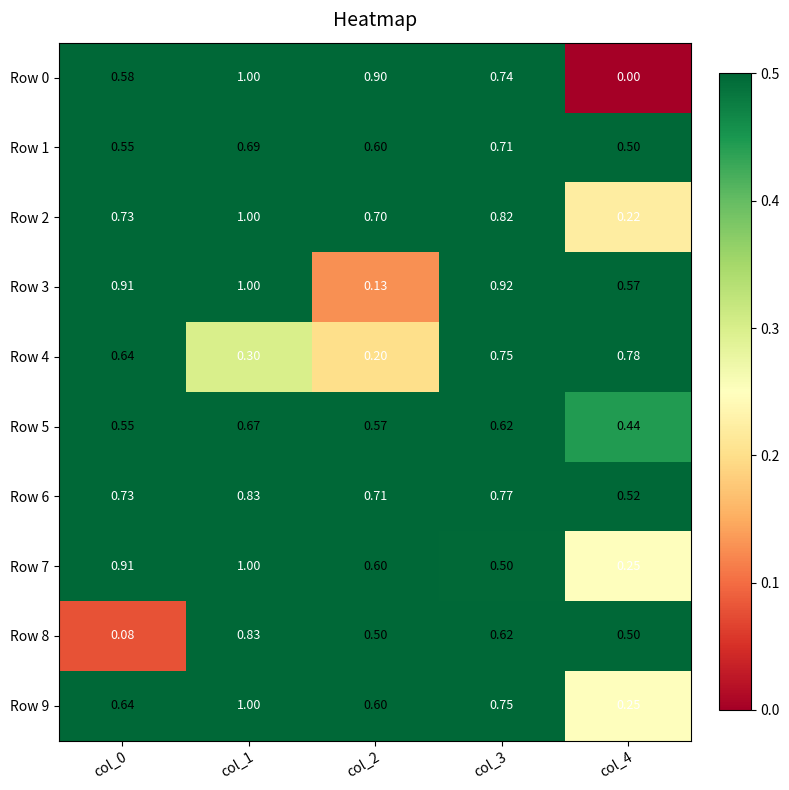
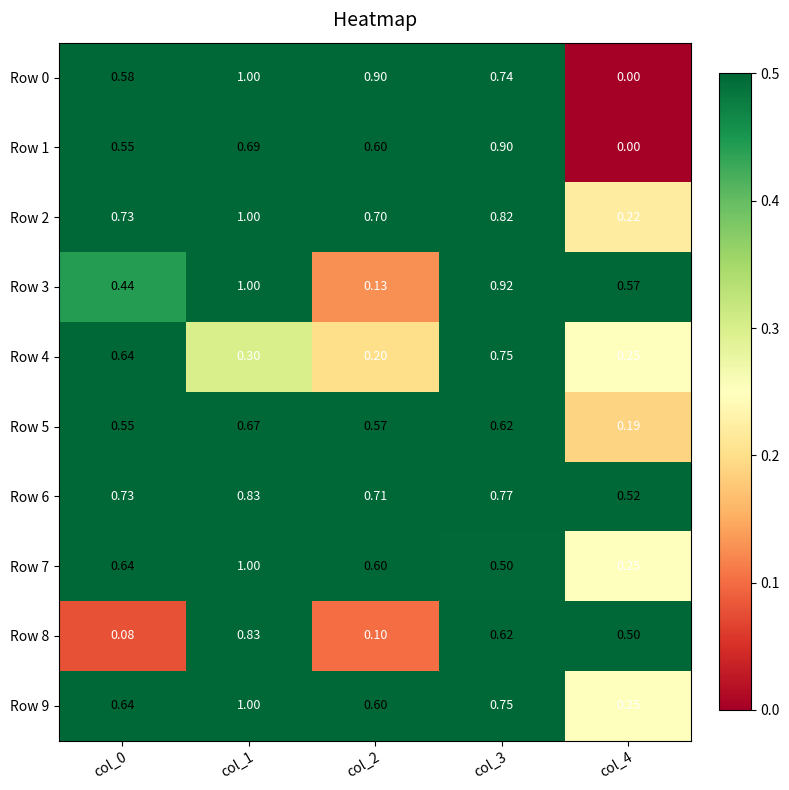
  {
    "Row 0": {
      "col_0": 0.58,
      "col_1": 1.00,
      "col_2": 0.90,
      "col_3": 0.74,
      "col_4": 0.00
    },
    "Row 1": {
      "col_0": 0.55,
      "col_1": 0.69,
      "col_2": 0.60,
-     "col_3": 0.71,
-     "col_4": 0.50
+     "col_3": 0.90,
+     "col_4": 0.00
    },
    "Row 2": {
      "col_0": 0.73,
      "col_1": 1.00,
      "col_2": 0.70,
      "col_3": 0.82,
      "col_4": 0.22
    },
    "Row 3": {
-     "col_0": 0.91,
+     "col_0": 0.44,
      "col_1": 1.00,
      "col_2": 0.13,
      "col_3": 0.92,
      "col_4": 0.57
    },
    "Row 4": {
      "col_0": 0.64,
      "col_1": 0.30,
      "col_2": 0.20,
      "col_3": 0.75,
-     "col_4": 0.78
+     "col_4": 0.25
    },
    "Row 5": {
      "col_0": 0.55,
      "col_1": 0.67,
      "col_2": 0.57,
      "col_3": 0.62,
-     "col_4": 0.44
+     "col_4": 0.19
    },
    "Row 6": {
      "col_0": 0.73,
      "col_1": 0.83,
      "col_2": 0.71,
      "col_3": 0.77,
      "col_4": 0.52
    },
    "Row 7": {
-     "col_0": 0.91,
+     "col_0": 0.64,
      "col_1": 1.00,
      "col_2": 0.60,
      "col_3": 0.50,
      "col_4": 0.25
    },
    "Row 8": {
      "col_0": 0.08,
      "col_1": 0.83,
-     "col_2": 0.50,
+     "col_2": 0.10,
      "col_3": 0.62,
      "col_4": 0.50
    },
    "Row 9": {
      "col_0": 0.64,
      "col_1": 1.00,
      "col_2": 0.60,
      "col_3": 0.75,
      "col_4": 0.25
    }
  }
